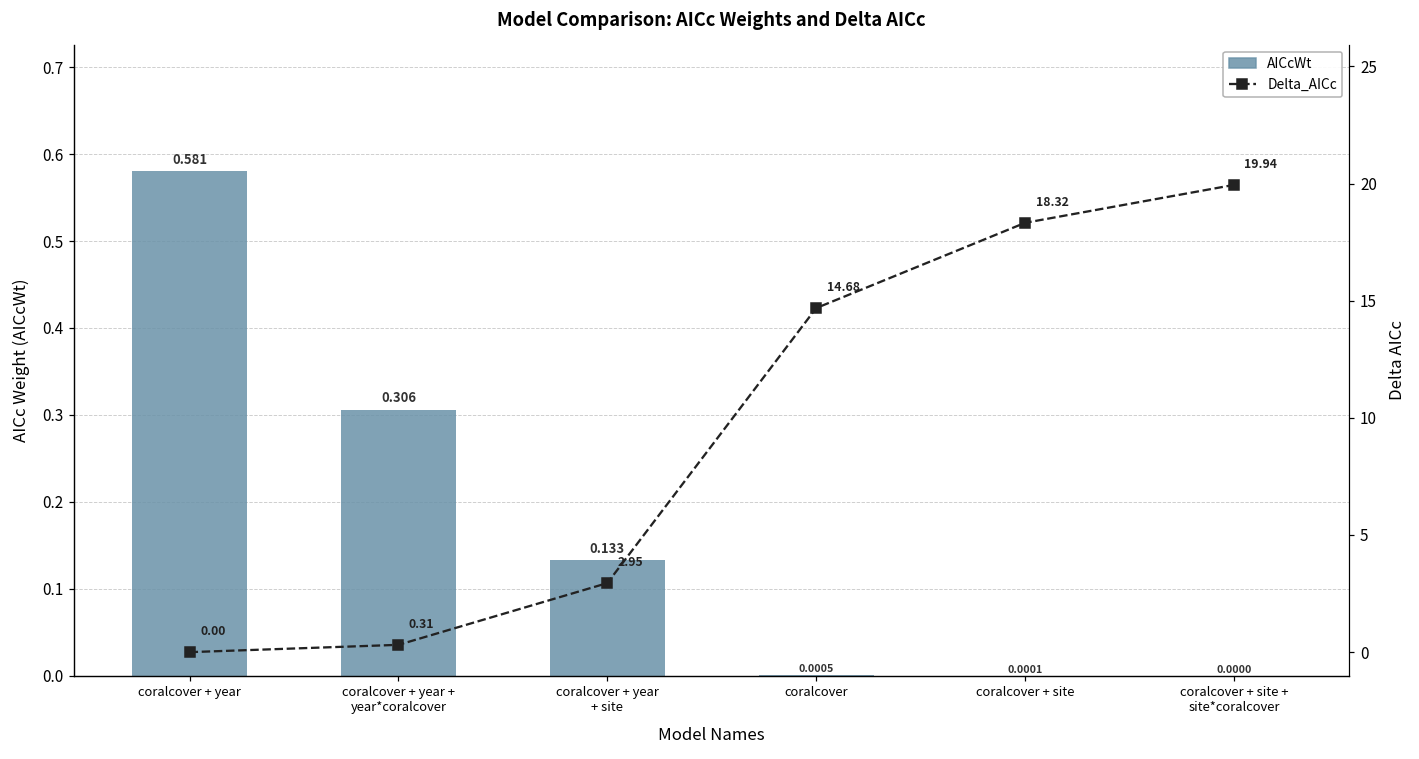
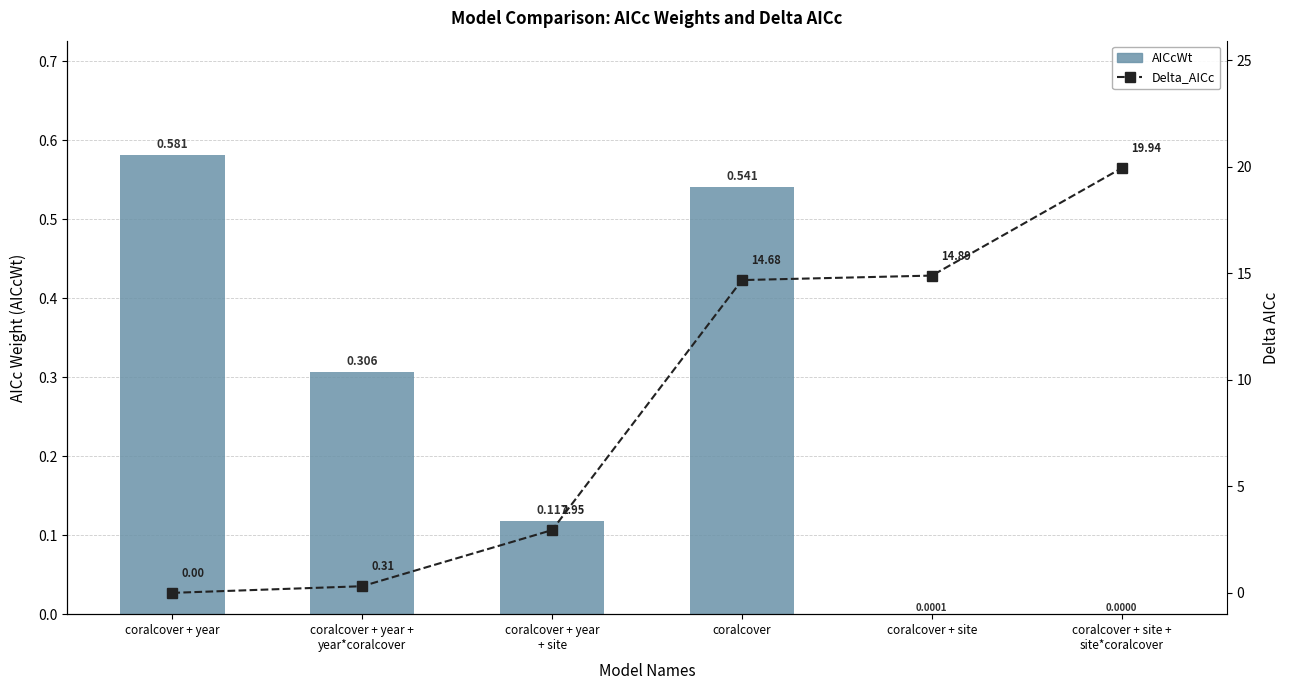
  {
    "AICcWt": {
      "coralcover + year": 0.581,
      "coralcover + year + year*coralcover": 0.306,
-     "coralcover + year + site": 0.133,
-     "coralcover": 0.0005,
+     "coralcover + year + site": 0.117,
+     "coralcover": 0.541,
      "coralcover + site": 0.0001,
      "coralcover + site + site*coralcover": 0.0000
    },
    "Delta_AICc": {
      "coralcover + year": 0.00,
      "coralcover": 14.68,
-     "coralcover + site": 18.32,
+     "coralcover + site": 14.89,
      "coralcover + site + site*coralcover": 19.94
    }
  }
